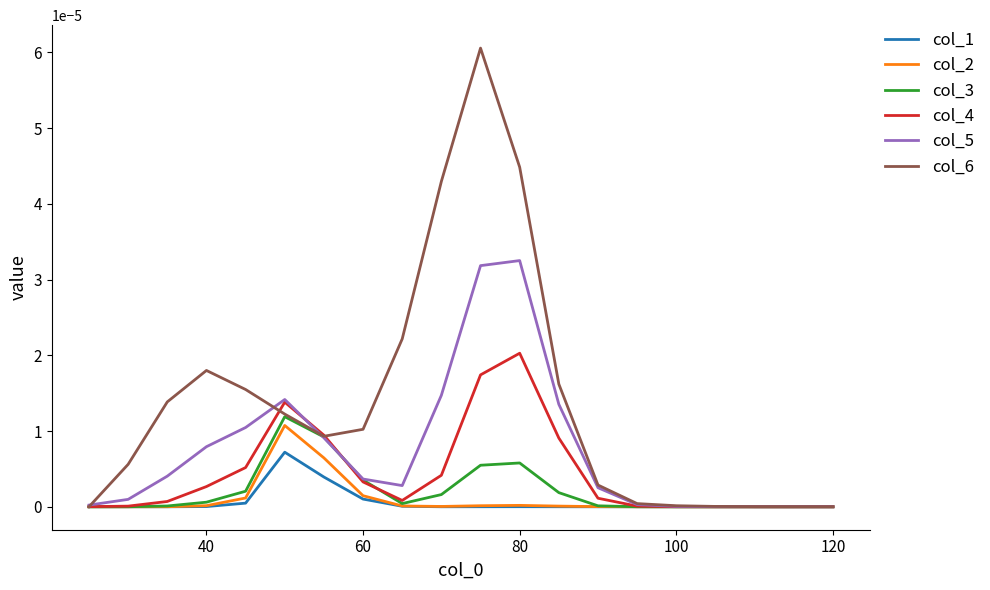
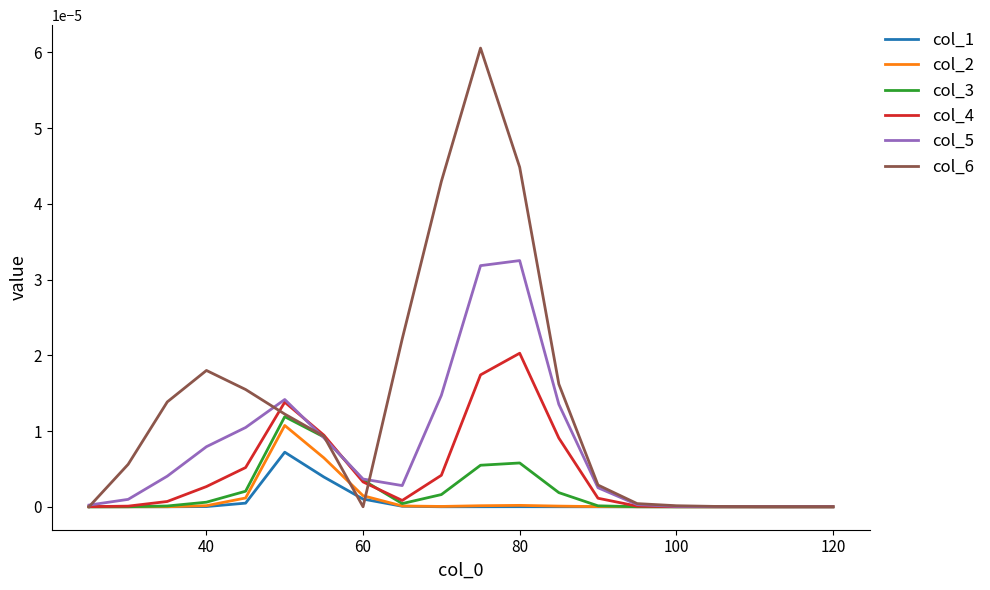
  {
    "col_1": {
      "60": 0.000001
    },
    "col_2": {
      "60": 0.000001
    },
    "col_3": {
      "40": 0.000001,
      "80": 0.000006
    },
    "col_4": {
      "40": 0.000003,
      "80": 0.00002
    },
    "col_5": {
      "40": 0.000008,
      "80": 0.000033
    },
    "col_6": {
      "40": 0.000018,
-     "60": 0.00001,
+     "60": 0.00000,
      "80": 0.000045
    }
  }
